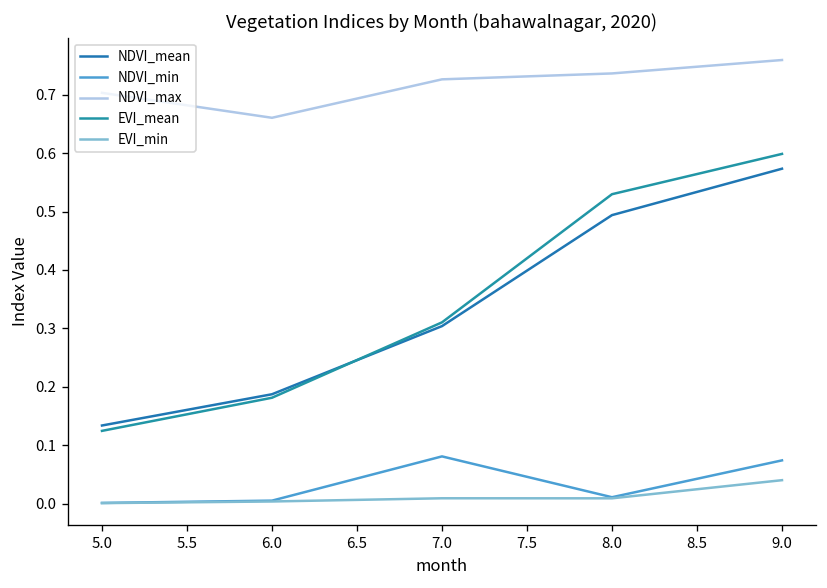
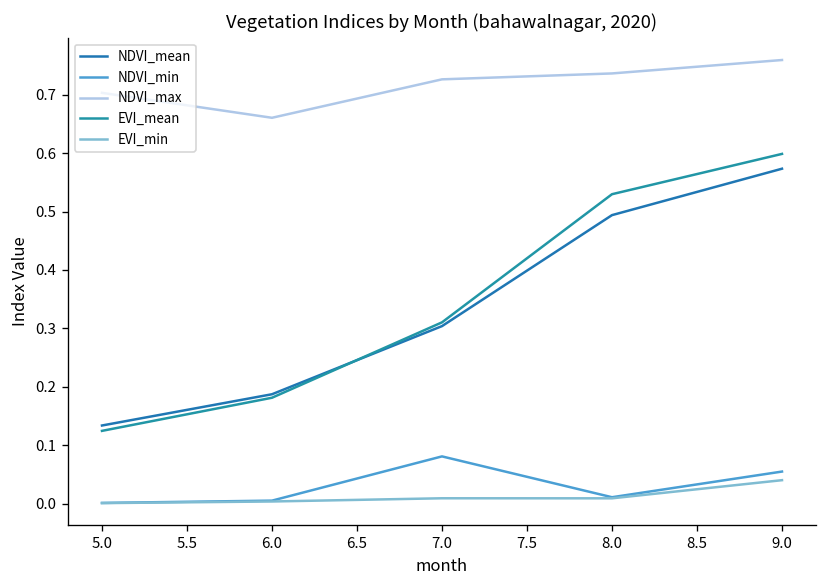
  {
    "NDVI_min": {
      "7.0": 0.08,
-     "9.0": 0.07
+     "9.0": 0.05
    }
  }
